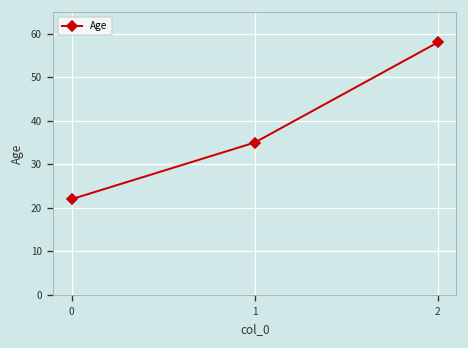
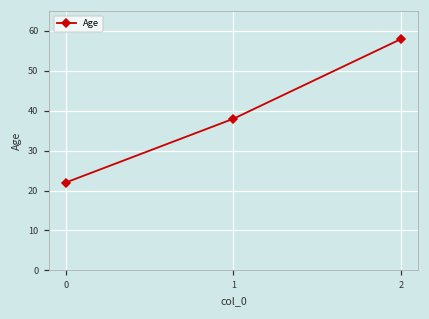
  {
    "0": 22,
-   "1": 35,
+   "1": 38,
    "2": 58
  }
